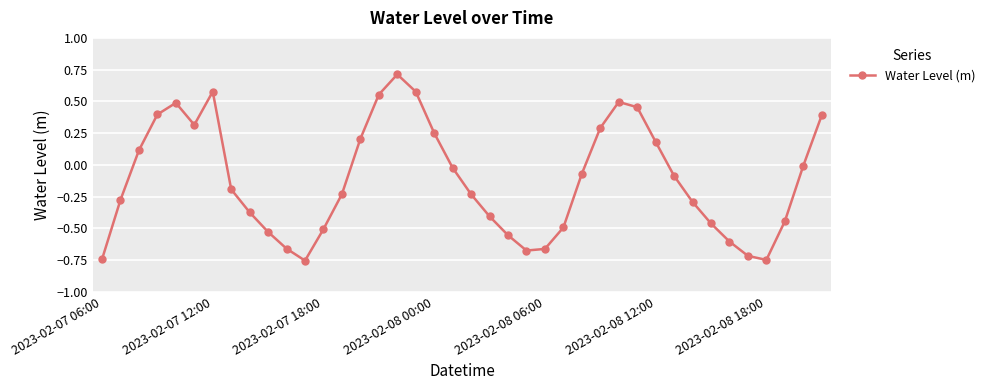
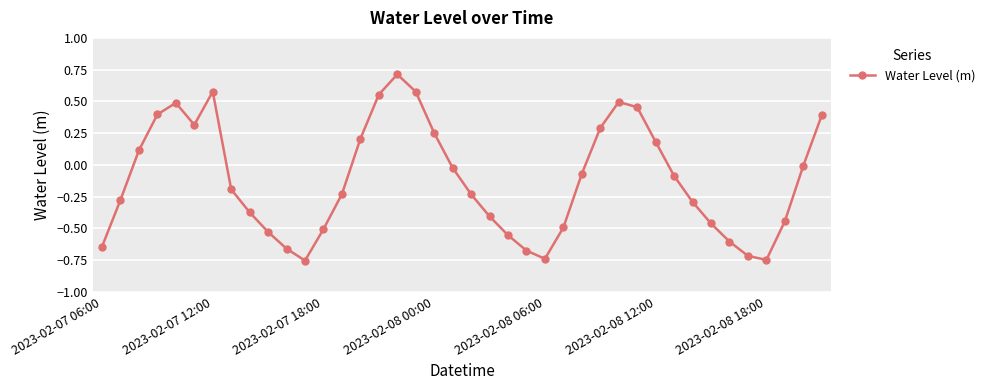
  {
-   "2023-02-07 06:00": -0.74,
+   "2023-02-07 06:00": -0.64,
    "2023-02-07 12:00": 0.58,
    "2023-02-07 18:00": -0.51,
    "2023-02-08 00:00": 0.25,
-   "2023-02-08 06:00": -0.66,
+   "2023-02-08 06:00": -0.74,
    "2023-02-08 12:00": 0.18,
    "2023-02-08 18:00": -0.75
  }
